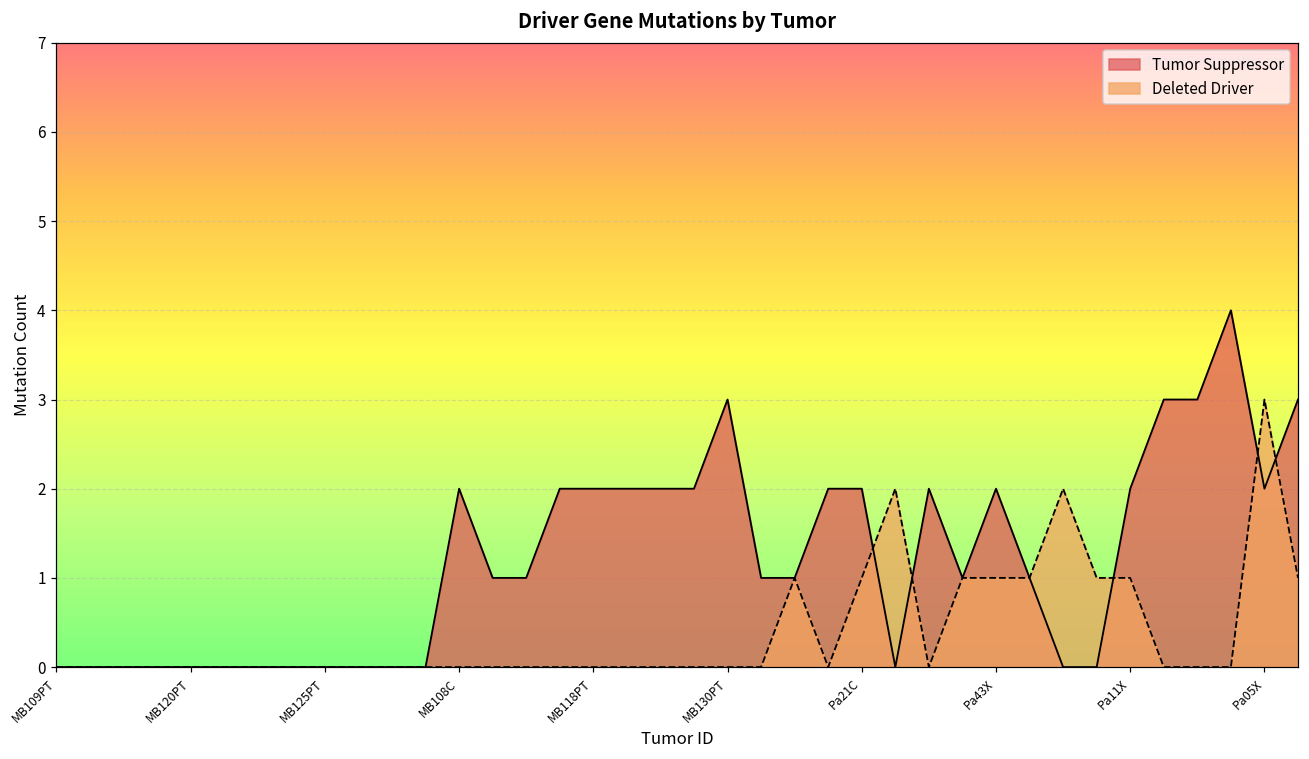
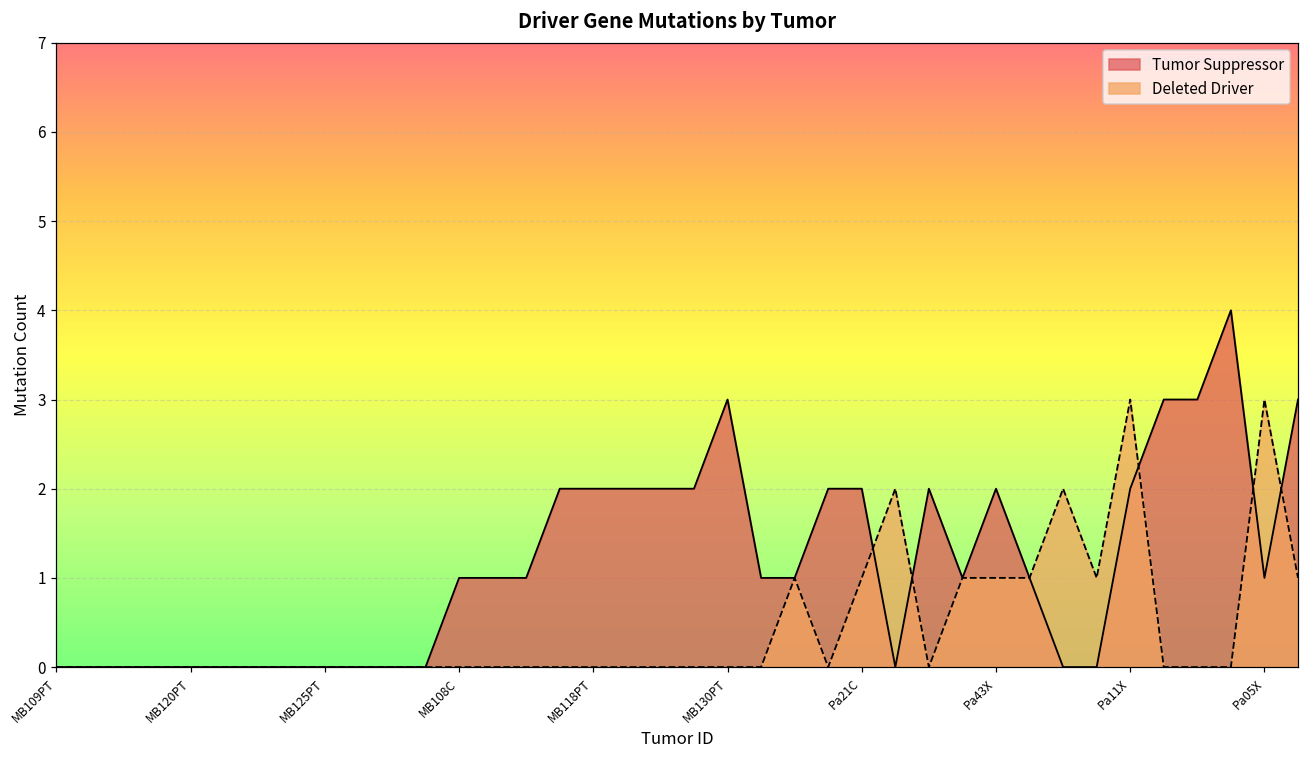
  {
    "Tumor Suppressor": {
-     "MB108C": 2,
+     "MB108C": 1,
      "MB118PT": 2,
      "MB130PT": 3,
      "Pa21C": 2,
      "Pa43X": 2,
      "Pa11X": 2,
-     "Pa05X": 2
+     "Pa05X": 1
    },
    "Deleted Driver": {
      "MB108C": 0,
      "MB118PT": 0,
      "MB130PT": 0,
      "Pa21C": 1,
      "Pa43X": 1,
-     "Pa11X": 1,
+     "Pa11X": 3,
      "Pa05X": 3
    }
  }
